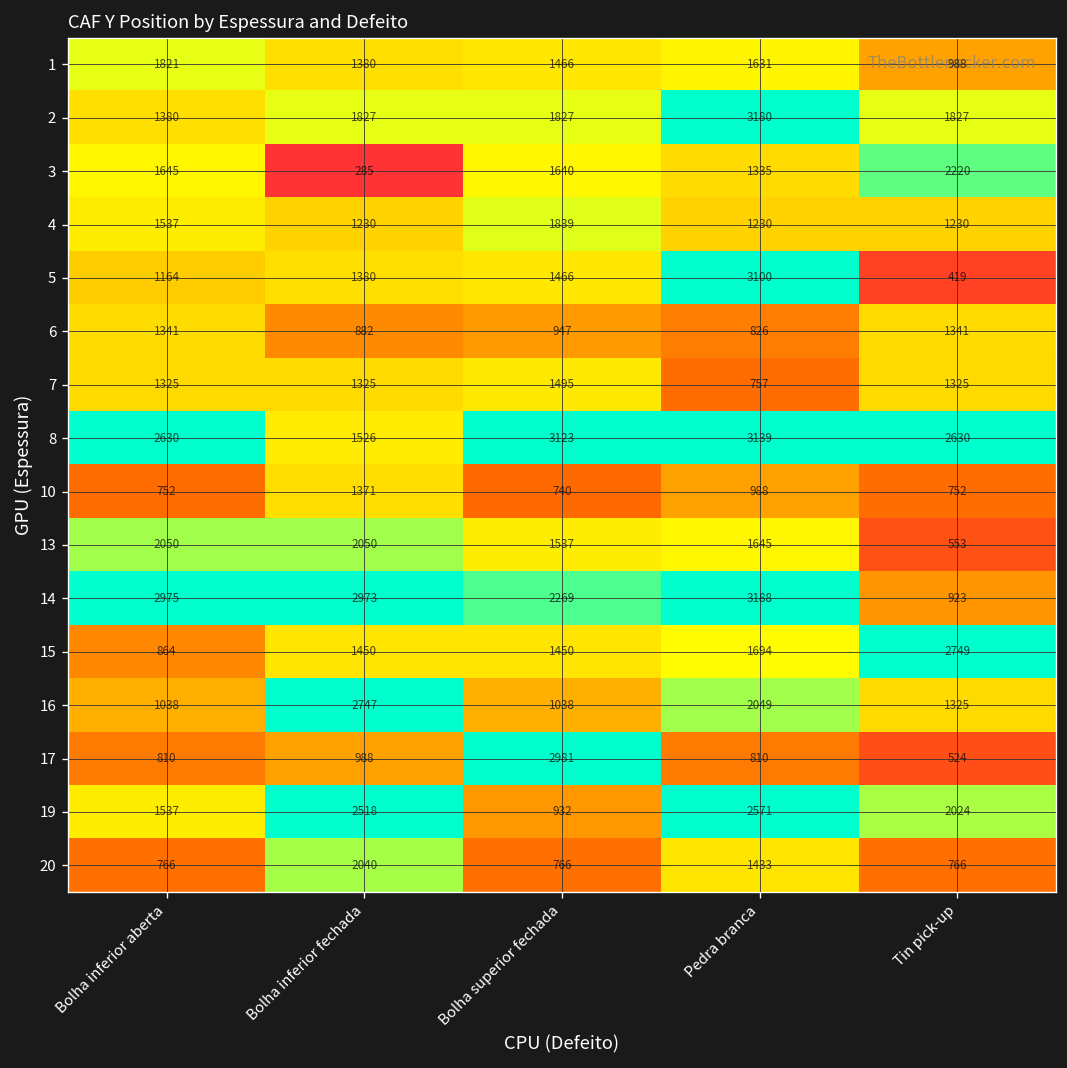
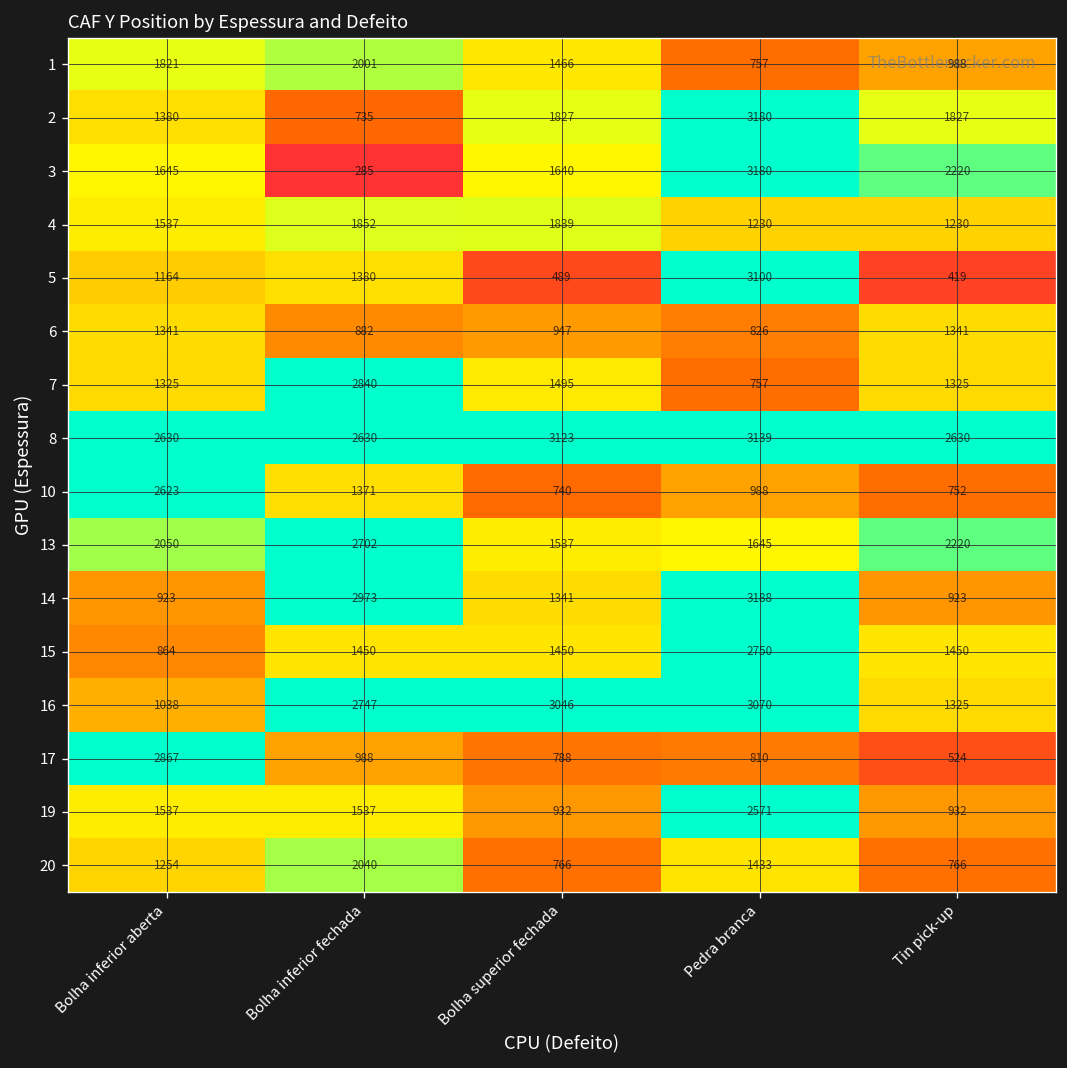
  {
    "1": {
      "Bolha inferior aberta": 1821,
-     "Bolha inferior fechada": 1380,
+     "Bolha inferior fechada": 2001,
      "Bolha superior fechada": 1466,
-     "Pedra branca": 1631
+     "Pedra branca": 757
    },
    "2": {
      "Bolha inferior aberta": 1380,
-     "Bolha inferior fechada": 1827,
+     "Bolha inferior fechada": 735,
      "Bolha superior fechada": 1827,
      "Pedra branca": 3180,
      "Tin pick-up": 1827
    },
    "3": {
      "Bolha inferior aberta": 1645,
      "Bolha inferior fechada": 285,
      "Bolha superior fechada": 1640,
-     "Pedra branca": 1335,
+     "Pedra branca": 3180,
      "Tin pick-up": 2220
    },
    "4": {
      "Bolha inferior aberta": 1537,
-     "Bolha inferior fechada": 1230,
+     "Bolha inferior fechada": 1852,
      "Bolha superior fechada": 1839,
      "Pedra branca": 1230,
      "Tin pick-up": 1230
    },
    "5": {
      "Bolha inferior aberta": 1164,
      "Bolha inferior fechada": 1380,
-     "Bolha superior fechada": 1466,
+     "Bolha superior fechada": 489,
      "Pedra branca": 3100,
      "Tin pick-up": 419
    },
    "6": {
      "Bolha inferior aberta": 1341,
      "Bolha inferior fechada": 882,
      "Bolha superior fechada": 947,
      "Pedra branca": 826,
      "Tin pick-up": 1341
    },
    "7": {
      "Bolha inferior aberta": 1325,
-     "Bolha inferior fechada": 1325,
+     "Bolha inferior fechada": 2840,
      "Bolha superior fechada": 1495,
      "Pedra branca": 757,
      "Tin pick-up": 1325
    },
    "8": {
      "Bolha inferior aberta": 2630,
-     "Bolha inferior fechada": 1526,
+     "Bolha inferior fechada": 2630,
      "Bolha superior fechada": 3123,
      "Pedra branca": 3139,
      "Tin pick-up": 2630
    },
    "10": {
-     "Bolha inferior aberta": 752,
+     "Bolha inferior aberta": 2623,
      "Bolha inferior fechada": 1371,
      "Bolha superior fechada": 740,
      "Pedra branca": 988,
      "Tin pick-up": 752
    },
    "13": {
      "Bolha inferior aberta": 2050,
-     "Bolha inferior fechada": 2050,
+     "Bolha inferior fechada": 2702,
      "Bolha superior fechada": 1537,
      "Pedra branca": 1645,
-     "Tin pick-up": 553
+     "Tin pick-up": 2220
    },
    "14": {
-     "Bolha inferior aberta": 2975,
+     "Bolha inferior aberta": 923,
      "Bolha inferior fechada": 2973,
-     "Bolha superior fechada": 2269,
+     "Bolha superior fechada": 1341,
      "Pedra branca": 3188,
      "Tin pick-up": 923
    },
    "15": {
      "Bolha inferior aberta": 864,
      "Bolha inferior fechada": 1450,
      "Bolha superior fechada": 1450,
-     "Pedra branca": 1694,
-     "Tin pick-up": 2749
+     "Pedra branca": 2750,
+     "Tin pick-up": 1450
    },
    "16": {
      "Bolha inferior aberta": 1038,
      "Bolha inferior fechada": 2747,
-     "Bolha superior fechada": 1038,
-     "Pedra branca": 2049,
+     "Bolha superior fechada": 3046,
+     "Pedra branca": 3070,
      "Tin pick-up": 1325
    },
    "17": {
-     "Bolha inferior aberta": 810,
+     "Bolha inferior aberta": 2867,
      "Bolha inferior fechada": 988,
-     "Bolha superior fechada": 2981,
+     "Bolha superior fechada": 788,
      "Pedra branca": 810,
      "Tin pick-up": 524
    },
    "19": {
      "Bolha inferior aberta": 1537,
-     "Bolha inferior fechada": 2518,
+     "Bolha inferior fechada": 1537,
      "Bolha superior fechada": 932,
      "Pedra branca": 2571,
-     "Tin pick-up": 2024
+     "Tin pick-up": 932
    },
    "20": {
-     "Bolha inferior aberta": 766,
+     "Bolha inferior aberta": 1254,
      "Bolha inferior fechada": 2040,
      "Bolha superior fechada": 766,
      "Pedra branca": 1433,
      "Tin pick-up": 766
    }
  }
